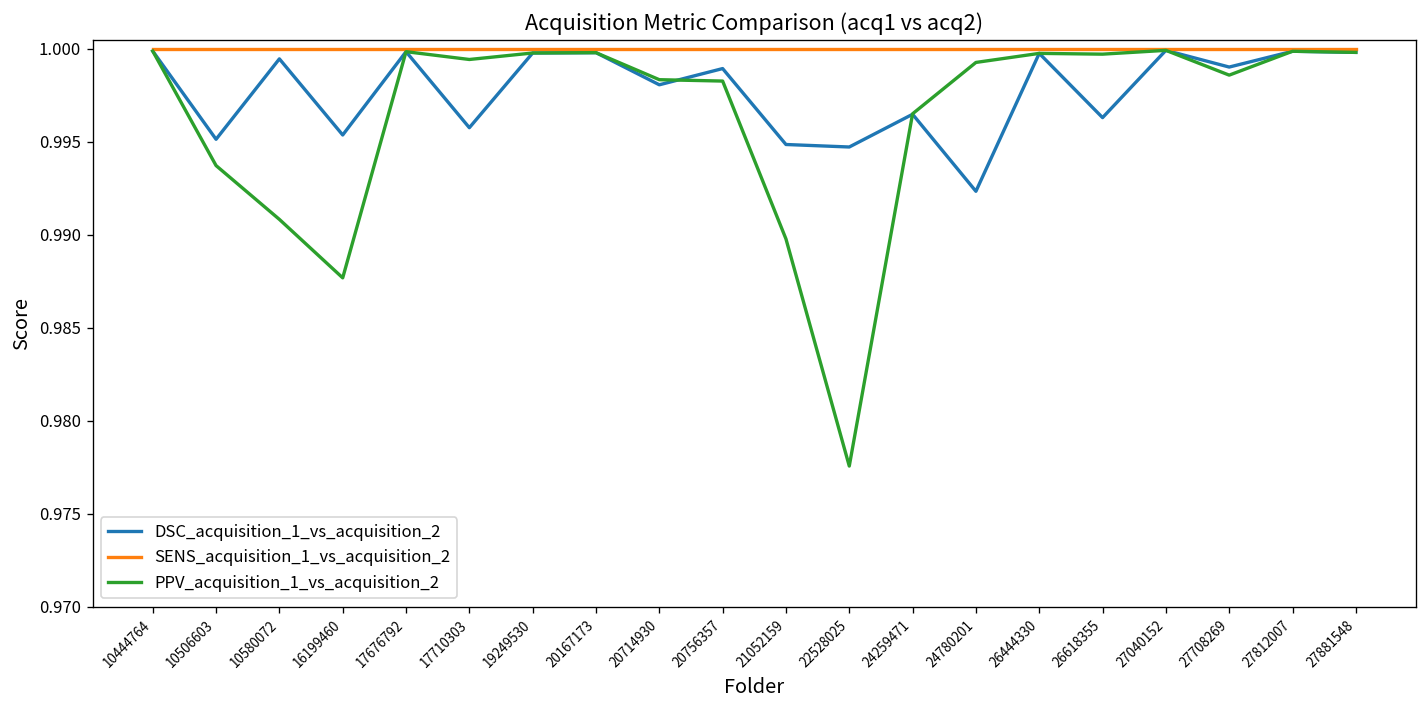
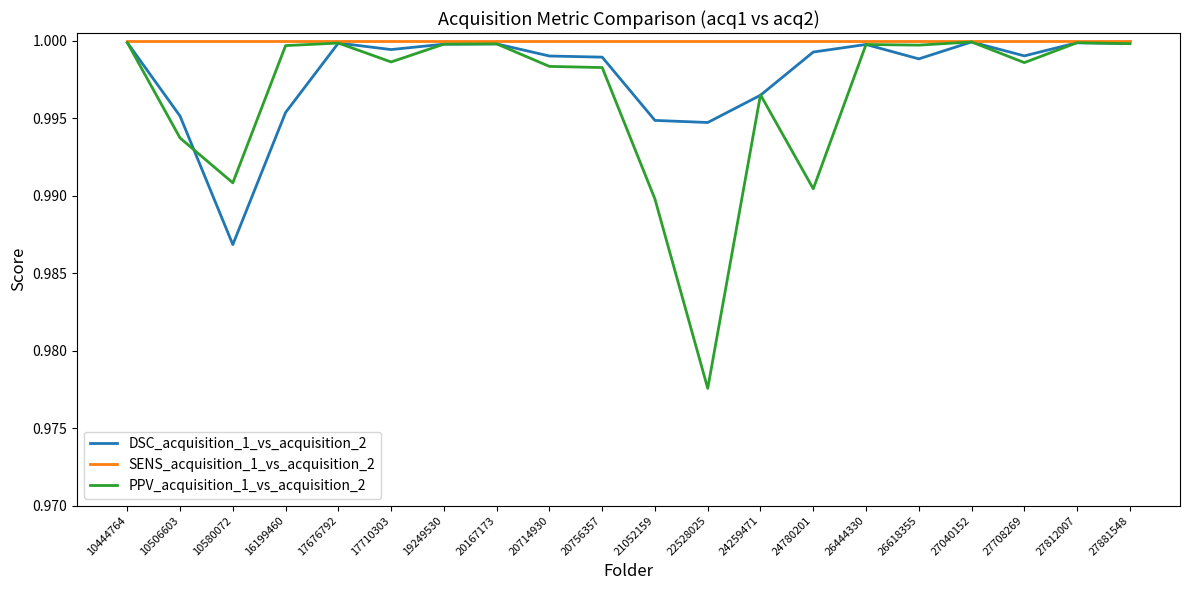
  {
    "DSC_acquisition_1_vs_acquisition_2": {
      "10506603": 0.9951,
-     "10580072": 0.9995,
+     "10580072": 0.9868,
      "16199460": 0.9954,
-     "17710303": 0.9958,
-     "20714930": 0.9981,
+     "17710303": 0.9994,
+     "20714930": 0.9990,
      "20756357": 0.9989,
      "21052159": 0.9949,
      "22528025": 0.9947,
-     "24780201": 0.9923,
-     "26618355": 0.9963,
+     "24780201": 0.9993,
+     "26618355": 0.9988,
      "27708269": 0.9990
    },
    "SENS_acquisition_1_vs_acquisition_2": {
      "10506603": 1.0000,
      "10580072": 1.0000,
      "16199460": 1.0000,
      "17710303": 1.0000,
      "19249530": 1.0000,
      "20167173": 1.0000,
      "20714930": 1.0000,
      "20756357": 1.0000,
      "21052159": 1.0000,
      "22528025": 1.0000,
      "24259471": 1.0000,
      "24780201": 1.0000,
      "26444330": 1.0000,
      "26618355": 1.0000,
      "27708269": 1.0000,
      "27881548": 1.0000
    },
    "PPV_acquisition_1_vs_acquisition_2": {
      "10506603": 0.9937,
      "10580072": 0.9908,
-     "16199460": 0.9877,
-     "17710303": 0.9994,
+     "16199460": 0.9997,
+     "17710303": 0.9986,
      "20714930": 0.9983,
      "20756357": 0.9983,
      "21052159": 0.9898,
      "22528025": 0.9776,
-     "24780201": 0.9993,
+     "24780201": 0.9904,
      "26618355": 0.9997,
      "27708269": 0.9986
    }
  }
